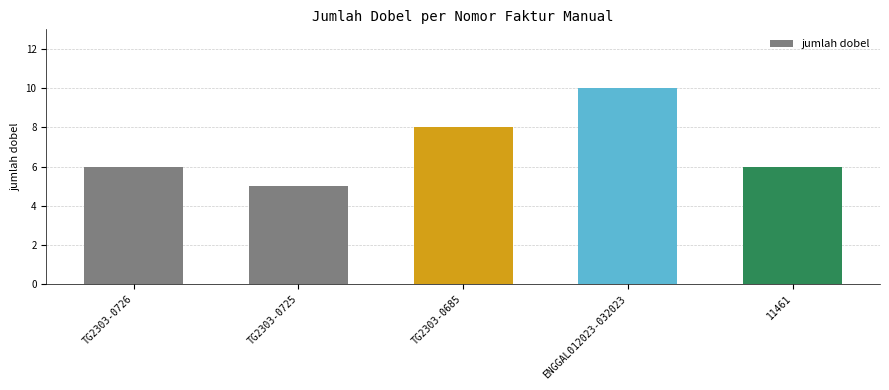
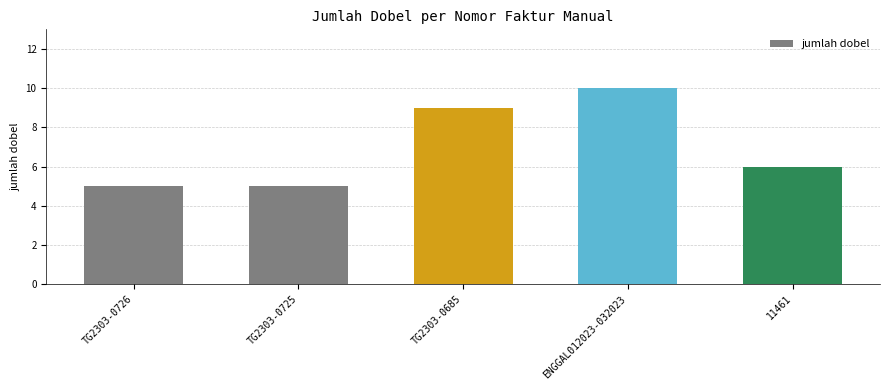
  {
-   "TG2303-0726": 6,
+   "TG2303-0726": 5,
    "TG2303-0725": 5,
-   "TG2303-0685": 8,
+   "TG2303-0685": 9,
    "ENGGAL012023-032023": 10,
    "11461": 6
  }
